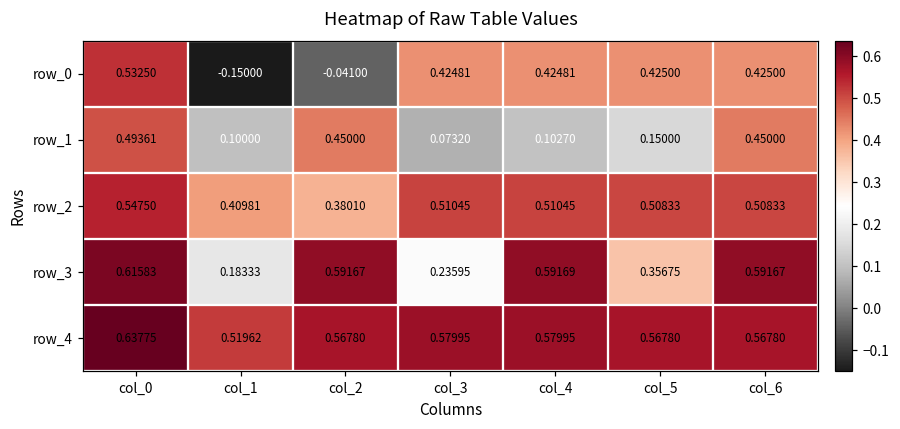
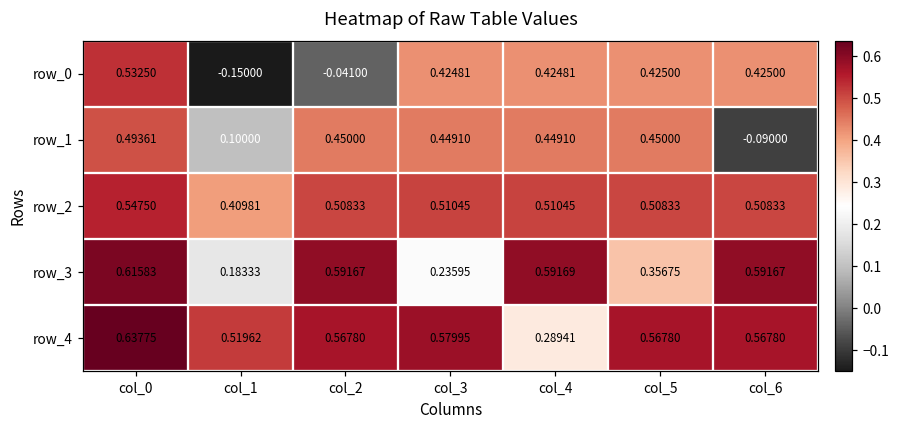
  {
    "row_0": {
      "col_0": 0.53250,
      "col_1": -0.15000,
      "col_2": -0.04100,
      "col_3": 0.42481,
      "col_4": 0.42481,
      "col_5": 0.42500,
      "col_6": 0.42500
    },
    "row_1": {
      "col_0": 0.49361,
      "col_1": 0.10000,
      "col_2": 0.45000,
-     "col_3": 0.07320,
-     "col_4": 0.10270,
-     "col_5": 0.15000,
-     "col_6": 0.45000
+     "col_3": 0.44910,
+     "col_4": 0.44910,
+     "col_5": 0.45000,
+     "col_6": -0.09000
    },
    "row_2": {
      "col_0": 0.54750,
      "col_1": 0.40981,
-     "col_2": 0.38010,
+     "col_2": 0.50833,
      "col_3": 0.51045,
      "col_4": 0.51045,
      "col_5": 0.50833,
      "col_6": 0.50833
    },
    "row_3": {
      "col_0": 0.61583,
      "col_1": 0.18333,
      "col_2": 0.59167,
      "col_3": 0.23595,
      "col_4": 0.59169,
      "col_5": 0.35675,
      "col_6": 0.59167
    },
    "row_4": {
      "col_0": 0.63775,
      "col_1": 0.51962,
      "col_2": 0.56780,
      "col_3": 0.57995,
-     "col_4": 0.57995,
+     "col_4": 0.28941,
      "col_5": 0.56780,
      "col_6": 0.56780
    }
  }
